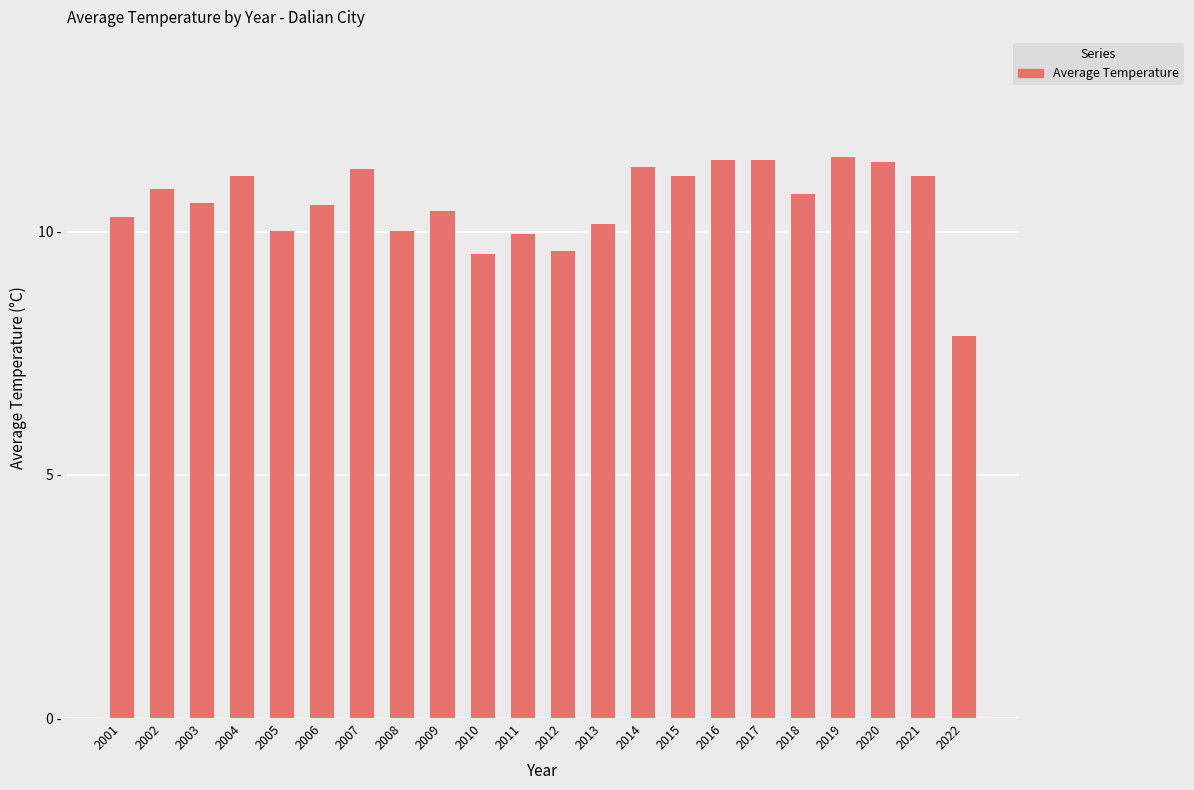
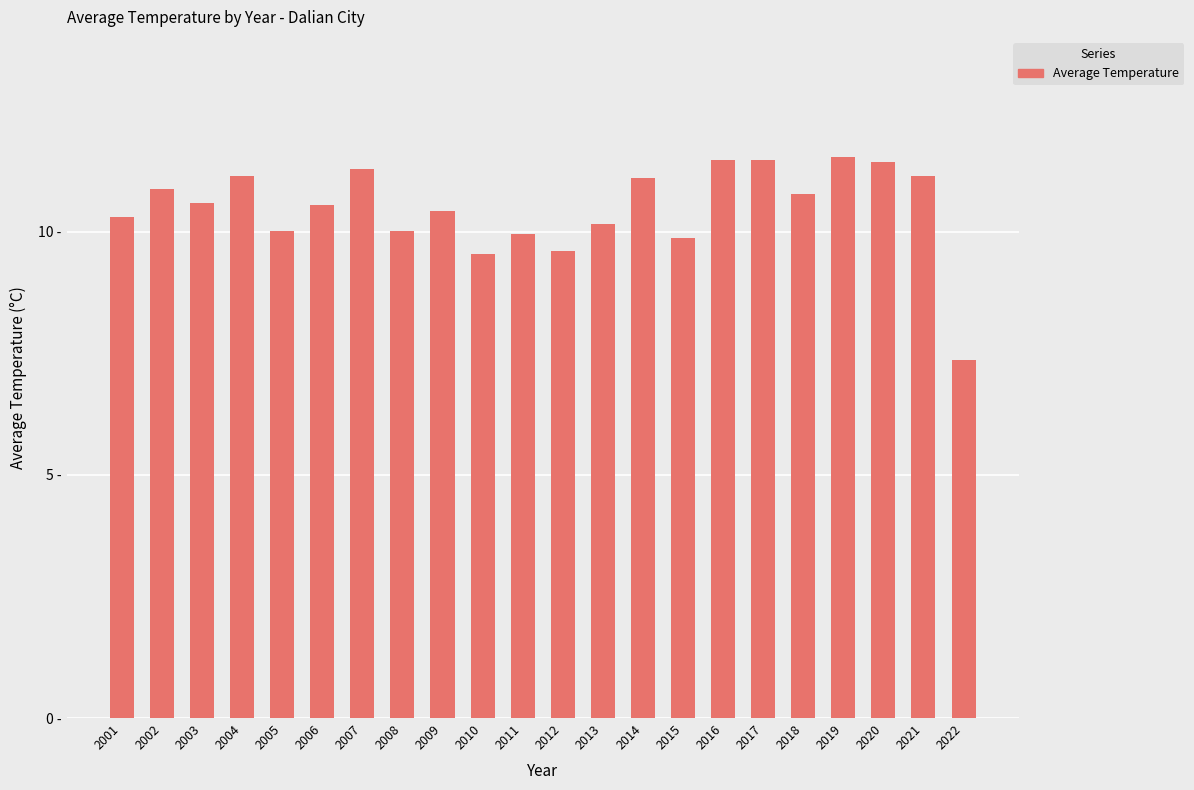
  {
    "2001": "10.3 -",
    "2002": "10.9 -",
    "2003": "10.6 -",
    "2004": "11.1 -",
    "2005": "10.0 -",
    "2006": "10.5 -",
    "2007": "11.3 -",
    "2008": "10.0 -",
    "2009": "10.4 -",
    "2010": "9.5 -",
    "2011": "9.9 -",
    "2012": "9.6 -",
    "2013": "10.2 -",
-   "2014": "11.3 -",
-   "2015": "11.1 -",
+   "2014": "11.1 -",
+   "2015": "9.9 -",
    "2016": "11.5 -",
    "2017": "11.5 -",
    "2018": "10.8 -",
    "2019": "11.5 -",
    "2020": "11.4 -",
    "2021": "11.2 -",
-   "2022": "7.9 -"
+   "2022": "7.4 -"
  }
